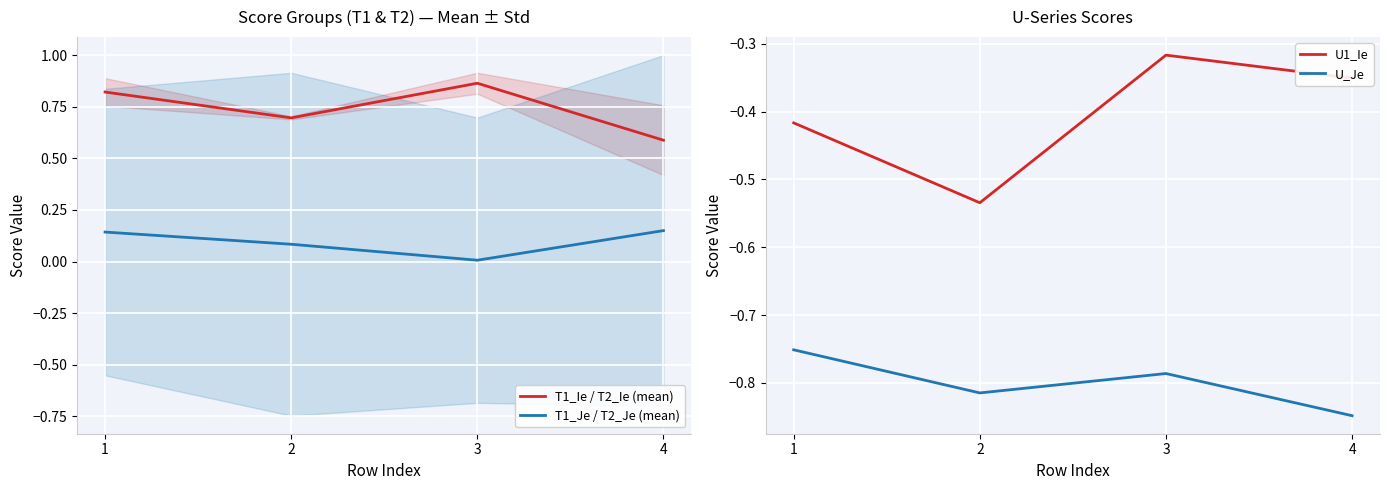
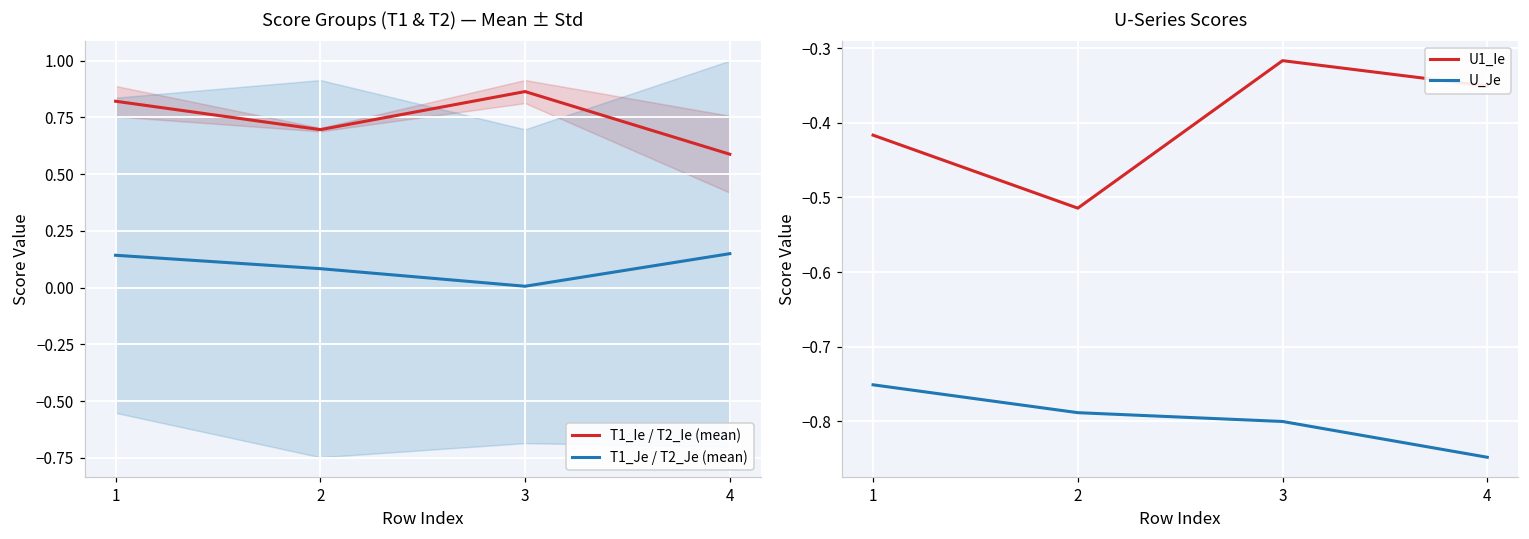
  {
    "U-Series Scores": {
      "U1_Ie": {
        "1": -0.42,
-       "2": -0.53,
+       "2": -0.51,
        "3": -0.32
      },
      "U_Je": {
        "1": -0.75,
-       "2": -0.81,
-       "3": -0.79,
+       "2": -0.79,
+       "3": -0.80,
        "4": -0.85
      }
    }
  }
